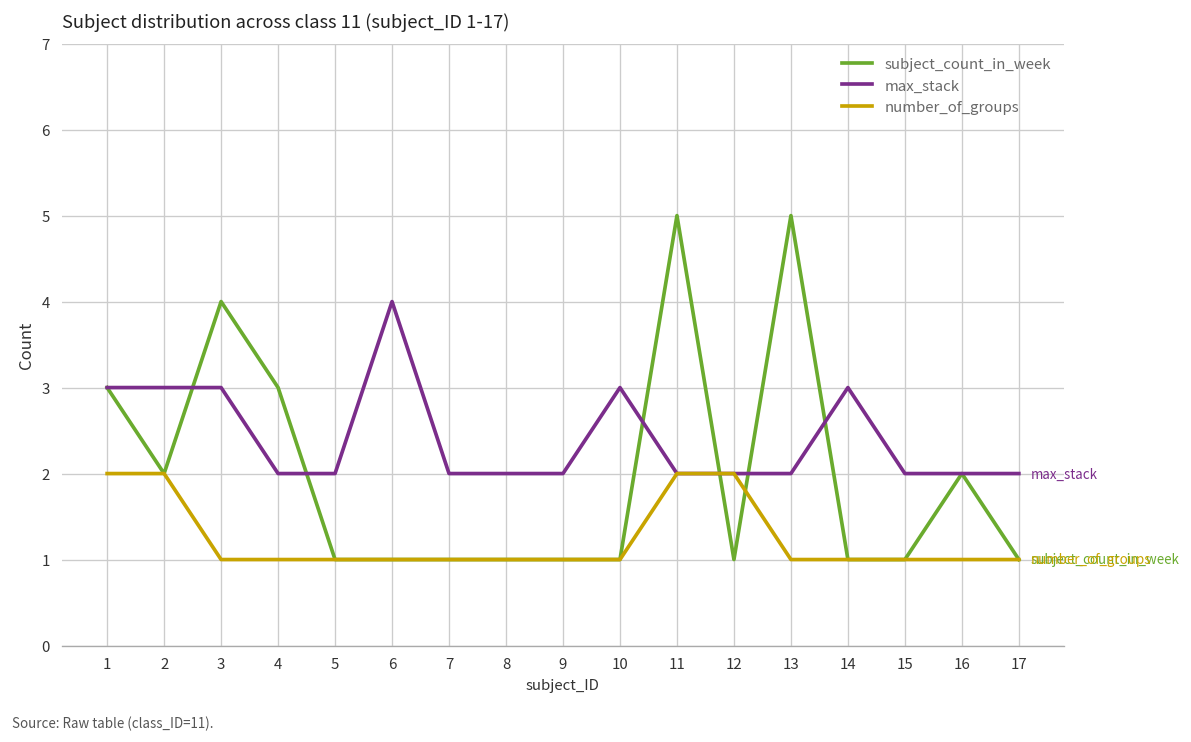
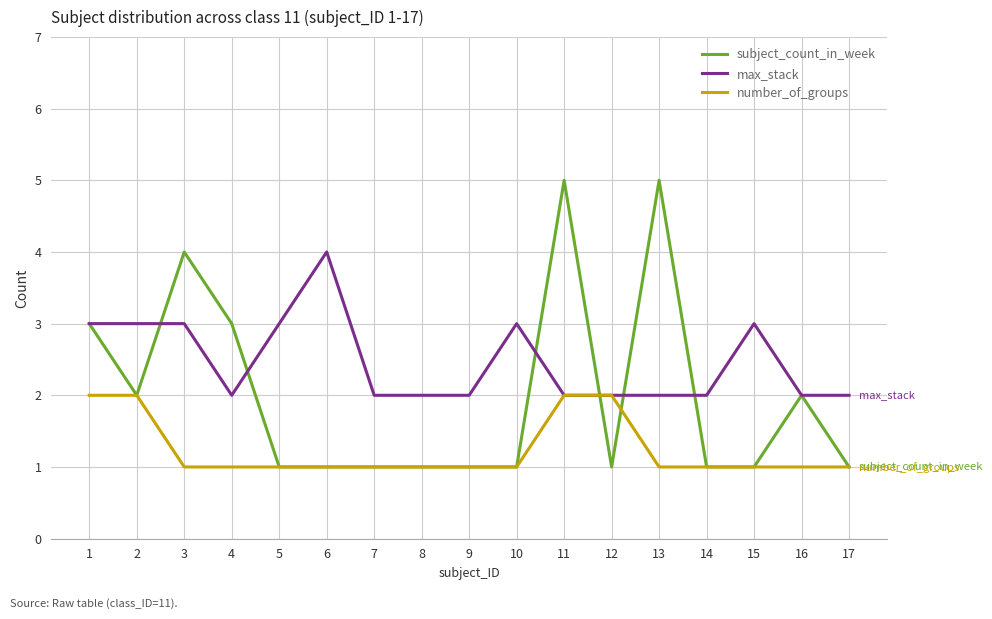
  {
    "subject_count_in_week": {
      "3": 4,
      "4": 3,
      "11": 5,
      "12": 1,
      "13": 5
    },
    "max_stack": {
      "2": 3,
      "3": 3,
      "4": 2,
-     "5": 2,
+     "5": 3,
      "6": 4,
      "7": 2,
      "8": 2,
      "9": 2,
      "10": 3,
      "13": 2,
-     "14": 3,
-     "15": 2,
+     "14": 2,
+     "15": 3,
      "17": 2
    },
    "number_of_groups": {
      "1": 2,
      "3": 1,
      "4": 1,
      "13": 1,
      "16": 1
    }
  }
